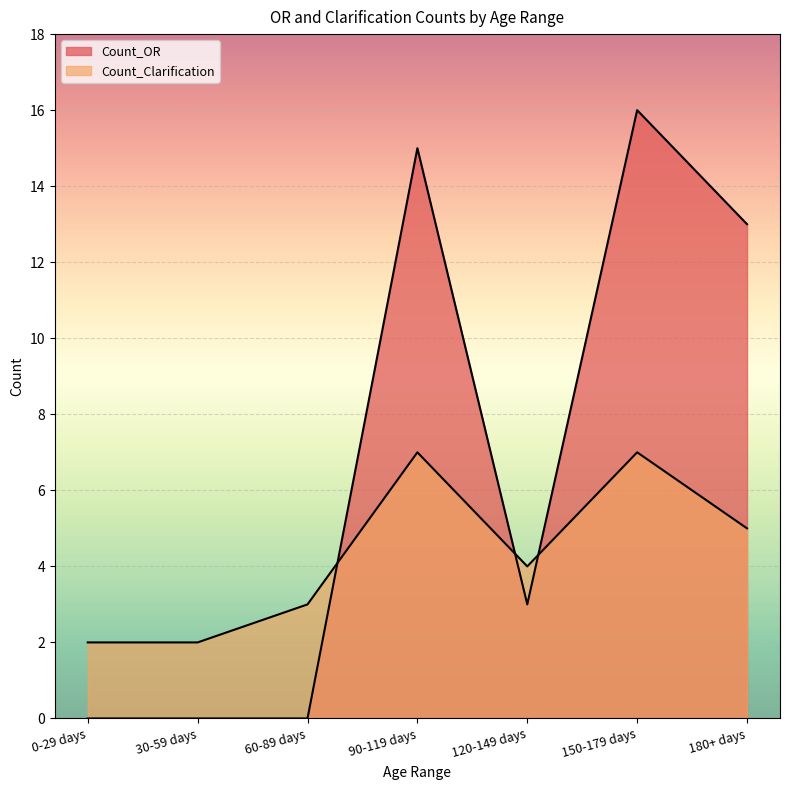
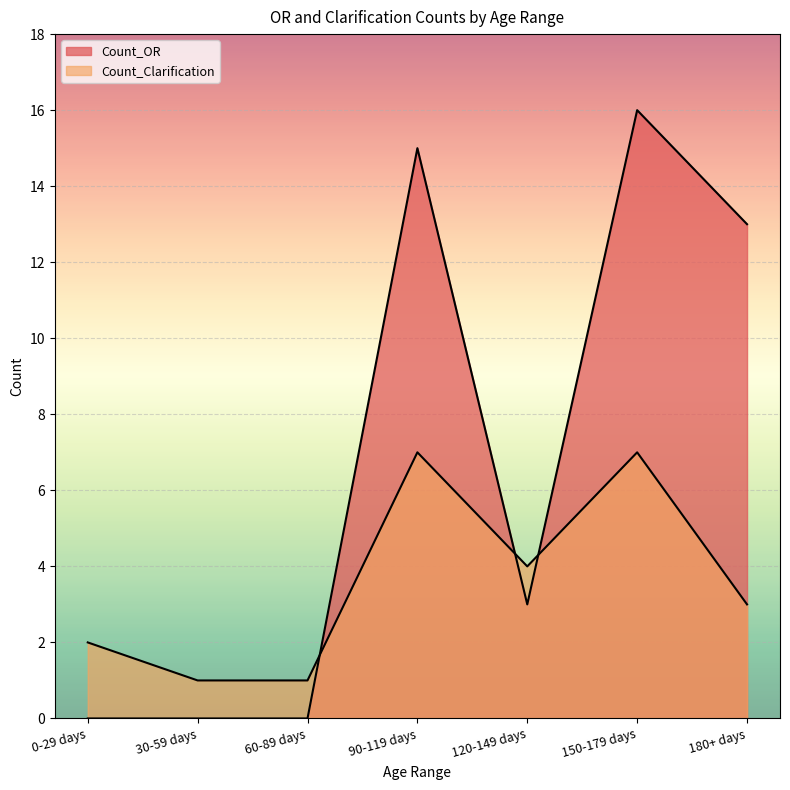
  {
    "Count_OR": {
      "0-29 days": 0,
      "30-59 days": 0,
      "60-89 days": 0,
      "90-119 days": 15,
      "120-149 days": 3,
      "150-179 days": 16,
      "180+ days": 13
    },
    "Count_Clarification": {
      "0-29 days": 2,
-     "30-59 days": 2,
-     "60-89 days": 3,
+     "30-59 days": 1,
+     "60-89 days": 1,
      "90-119 days": 7,
      "120-149 days": 4,
      "150-179 days": 7,
-     "180+ days": 5
+     "180+ days": 3
    }
  }
